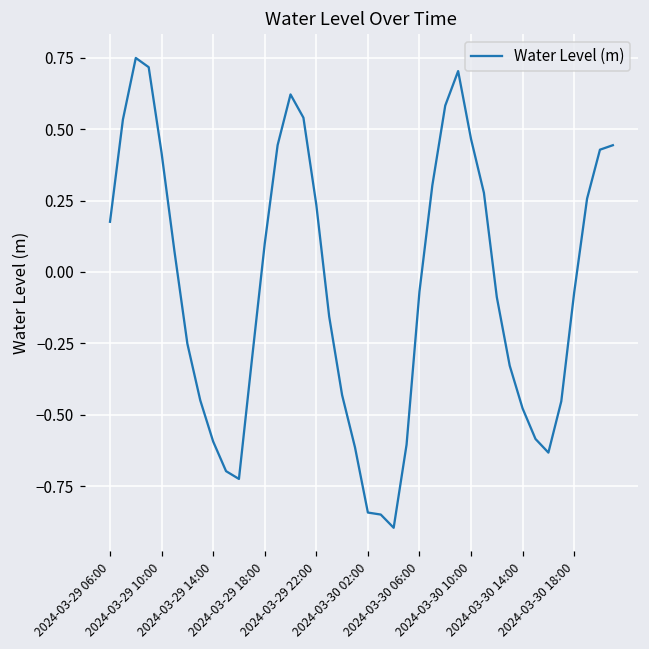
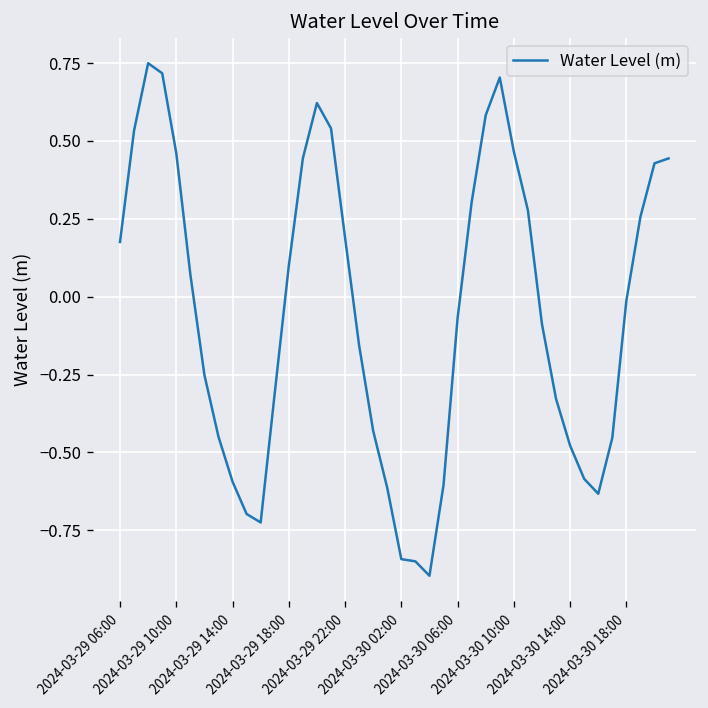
  {
    "2024-03-29 06:00": 0.18,
-   "2024-03-29 10:00": 0.42,
+   "2024-03-29 10:00": 0.46,
    "2024-03-29 14:00": -0.59,
    "2024-03-29 18:00": 0.10,
-   "2024-03-29 22:00": 0.24,
+   "2024-03-29 22:00": 0.19,
    "2024-03-30 02:00": -0.84,
    "2024-03-30 06:00": -0.07,
    "2024-03-30 10:00": 0.47,
    "2024-03-30 14:00": -0.48,
-   "2024-03-30 18:00": -0.07
+   "2024-03-30 18:00": -0.01
  }
